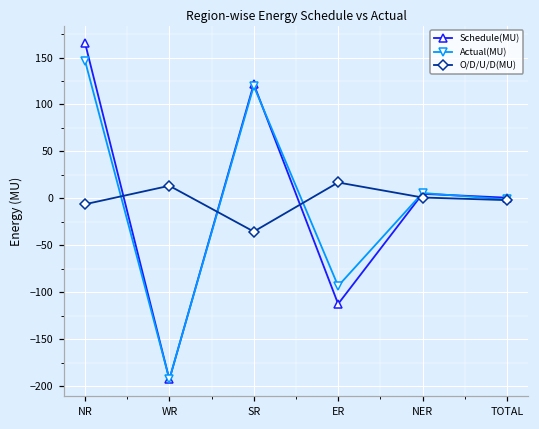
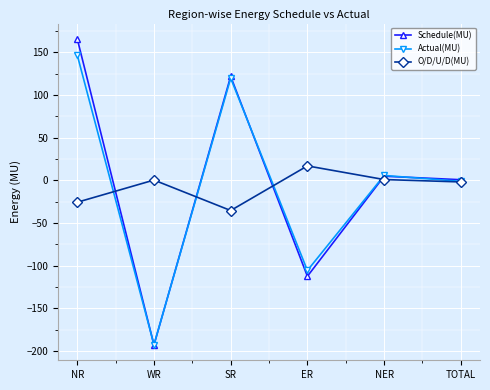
  {
    "Schedule(MU)": {
      "NR": 170,
      "ER": -110
    },
    "Actual(MU)": {
      "NR": 150,
-     "ER": -90
+     "ER": -110
    },
    "O/D/U/D(MU)": {
-     "NR": -10,
-     "WR": 10,
+     "NR": -30,
+     "WR": 0,
      "SR": -40,
      "ER": 20,
      "NER": 0
    }
  }
